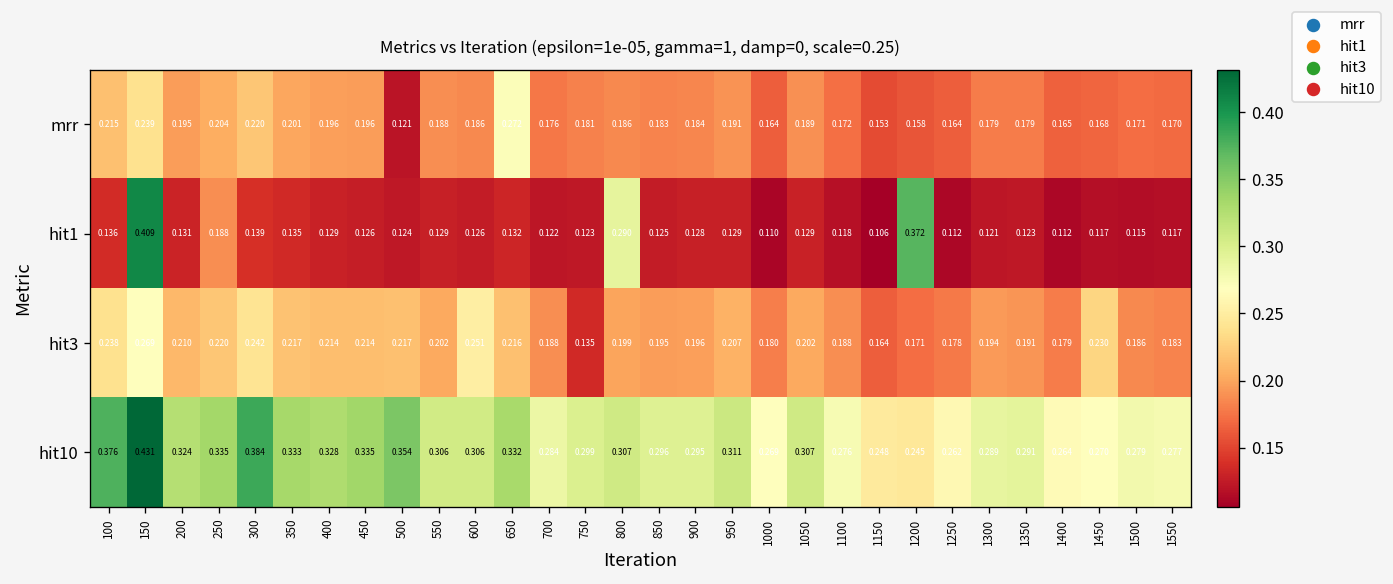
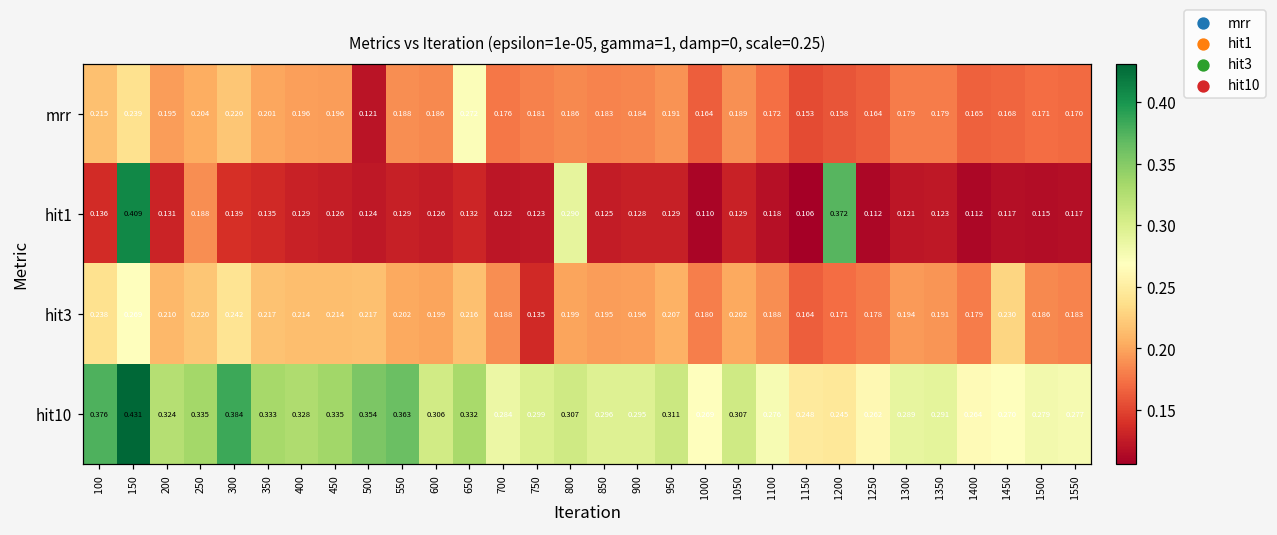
  {
    "mrr": {
      "100": 0.215,
      "150": 0.239,
      "200": 0.195,
      "250": 0.204,
      "300": 0.220,
      "350": 0.201,
      "400": 0.196,
      "450": 0.196,
      "500": 0.121,
      "550": 0.188,
      "600": 0.186,
      "650": 0.272,
      "700": 0.176,
      "750": 0.181,
      "800": 0.186,
      "850": 0.183,
      "900": 0.184,
      "950": 0.191,
      "1000": 0.164,
      "1050": 0.189,
      "1100": 0.172,
      "1150": 0.153,
      "1200": 0.158,
      "1250": 0.164,
      "1300": 0.179,
      "1350": 0.179,
      "1400": 0.165,
      "1450": 0.168,
      "1500": 0.171,
      "1550": 0.170
    },
    "hit1": {
      "100": 0.136,
      "150": 0.409,
      "200": 0.131,
      "250": 0.188,
      "300": 0.139,
      "350": 0.135,
      "400": 0.129,
      "450": 0.126,
      "500": 0.124,
      "550": 0.129,
      "600": 0.126,
      "650": 0.132,
      "700": 0.122,
      "750": 0.123,
      "800": 0.290,
      "850": 0.125,
      "900": 0.128,
      "950": 0.129,
      "1000": 0.110,
      "1050": 0.129,
      "1100": 0.118,
      "1150": 0.106,
      "1200": 0.372,
      "1250": 0.112,
      "1300": 0.121,
      "1350": 0.123,
      "1400": 0.112,
      "1450": 0.117,
      "1500": 0.115,
      "1550": 0.117
    },
    "hit3": {
      "100": 0.238,
      "150": 0.269,
      "200": 0.210,
      "250": 0.220,
      "300": 0.242,
      "350": 0.217,
      "400": 0.214,
      "450": 0.214,
      "500": 0.217,
      "550": 0.202,
-     "600": 0.251,
+     "600": 0.199,
      "650": 0.216,
      "700": 0.188,
      "750": 0.135,
      "800": 0.199,
      "850": 0.195,
      "900": 0.196,
      "950": 0.207,
      "1000": 0.180,
      "1050": 0.202,
      "1100": 0.188,
      "1150": 0.164,
      "1200": 0.171,
      "1250": 0.178,
      "1300": 0.194,
      "1350": 0.191,
      "1400": 0.179,
      "1450": 0.230,
      "1500": 0.186,
      "1550": 0.183
    },
    "hit10": {
      "100": 0.376,
      "150": 0.431,
      "200": 0.324,
      "250": 0.335,
      "300": 0.384,
      "350": 0.333,
      "400": 0.328,
      "450": 0.335,
      "500": 0.354,
-     "550": 0.306,
+     "550": 0.363,
      "600": 0.306,
      "650": 0.332,
      "700": 0.284,
      "750": 0.299,
      "800": 0.307,
      "850": 0.296,
      "900": 0.295,
      "950": 0.311,
      "1000": 0.269,
      "1050": 0.307,
      "1100": 0.276,
      "1150": 0.248,
      "1200": 0.245,
      "1250": 0.262,
      "1300": 0.289,
      "1350": 0.291,
      "1400": 0.264,
      "1450": 0.270,
      "1500": 0.279,
      "1550": 0.277
    }
  }
